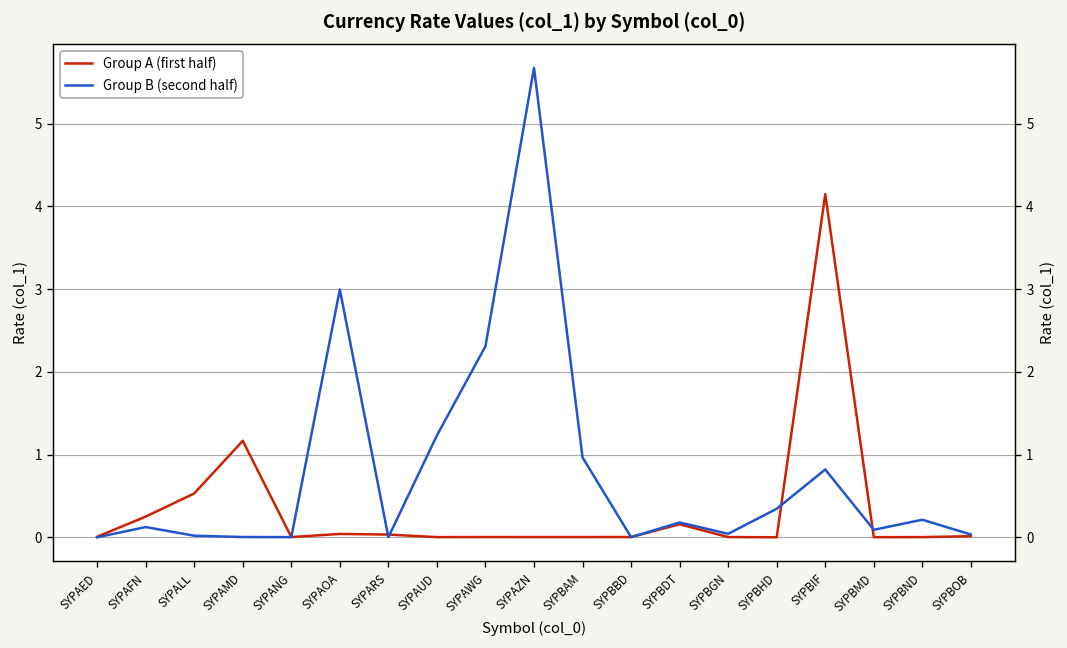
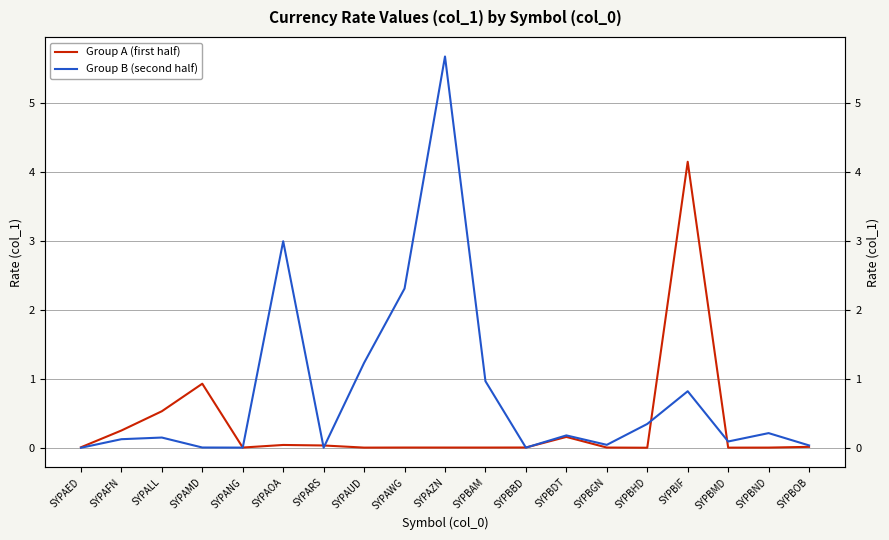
  {
    "Group A (first half)": {
      "SYPAFN": 0.3,
      "SYPALL": 0.5,
-     "SYPAMD": 1.2,
+     "SYPAMD": 0.9,
      "SYPAOA": 0.0,
      "SYPAUD": 0.0,
      "SYPAWG": 0.0,
      "SYPAZN": 0.0,
      "SYPBAM": 0.0,
      "SYPBGN": 0.0,
      "SYPBHD": 0.0,
      "SYPBIF": 4.1,
      "SYPBMD": 0.0,
      "SYPBND": 0.0
    },
    "Group B (second half)": {
      "SYPAFN": 0.1,
-     "SYPALL": 0.0,
+     "SYPALL": 0.1,
      "SYPAMD": 0.0,
      "SYPAOA": 3.0,
      "SYPAUD": 1.2,
      "SYPAWG": 2.3,
      "SYPAZN": 5.7,
      "SYPBAM": 1.0,
      "SYPBGN": 0.0,
      "SYPBHD": 0.3,
      "SYPBIF": 0.8,
      "SYPBMD": 0.1,
      "SYPBND": 0.2
    }
  }
